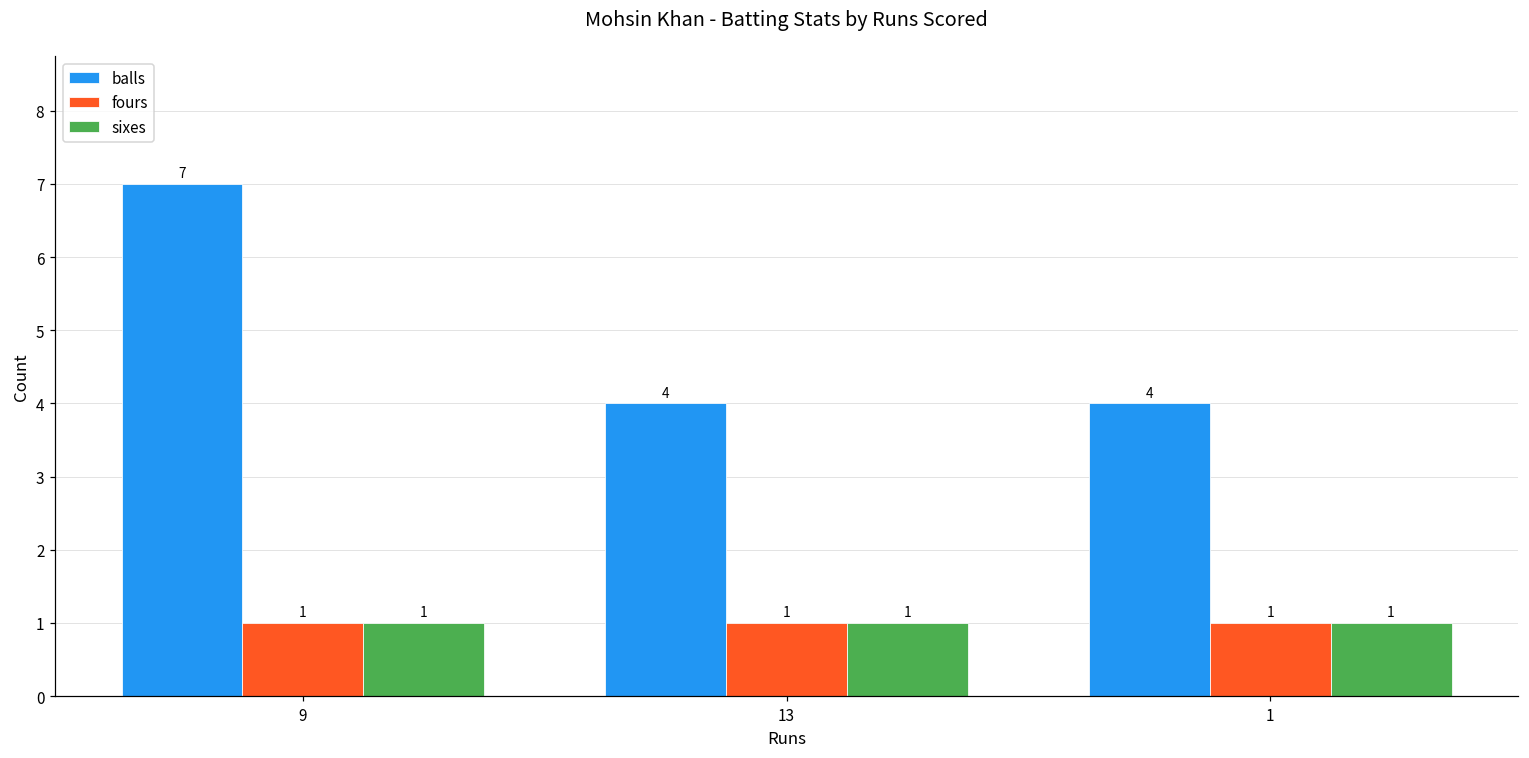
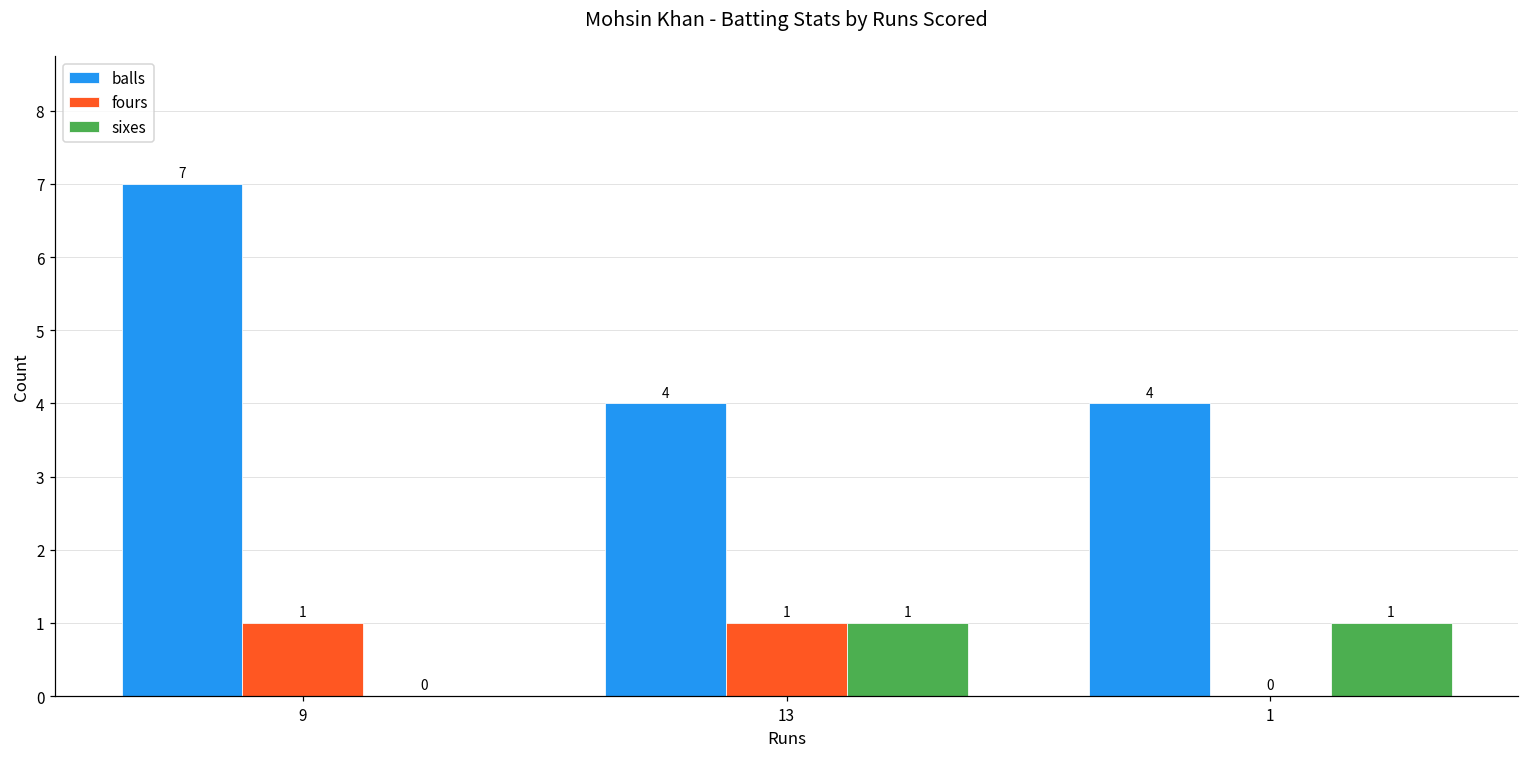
  {
    "balls": {
      "9": 7,
      "13": 4,
      "1": 4
    },
    "fours": {
      "9": 1,
      "13": 1,
-     "1": 1
+     "1": 0
    },
    "sixes": {
-     "9": 1,
+     "9": 0,
      "13": 1,
      "1": 1
    }
  }
